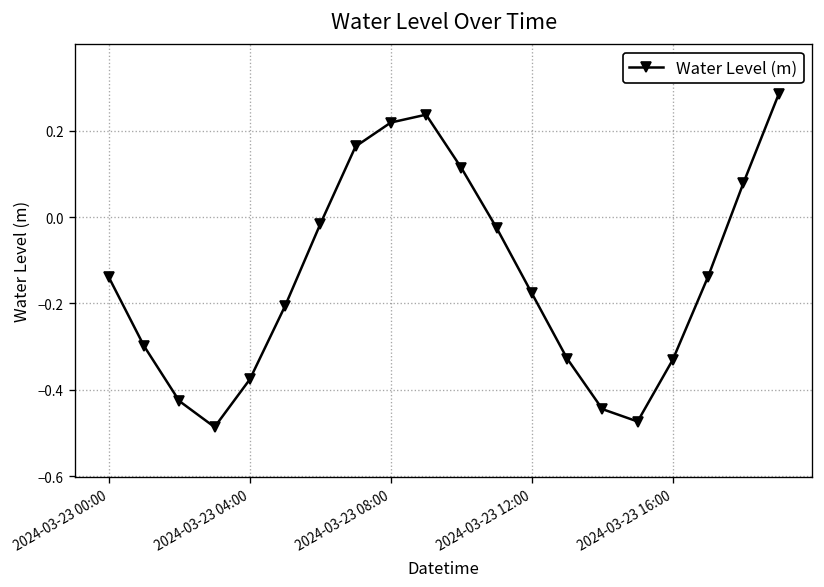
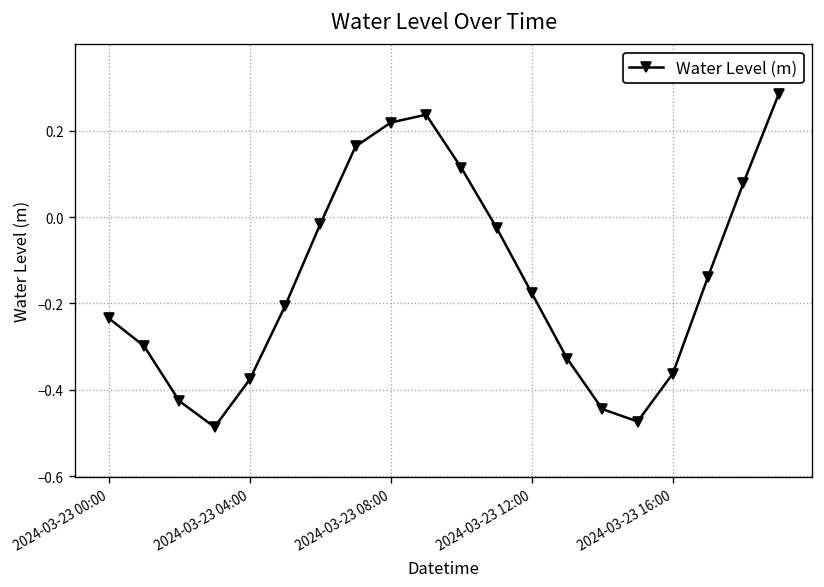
  {
-   "2024-03-23 00:00": -0.14,
+   "2024-03-23 00:00": -0.23,
    "2024-03-23 04:00": -0.38,
    "2024-03-23 08:00": 0.22,
    "2024-03-23 12:00": -0.18,
-   "2024-03-23 16:00": -0.33
+   "2024-03-23 16:00": -0.36
  }
